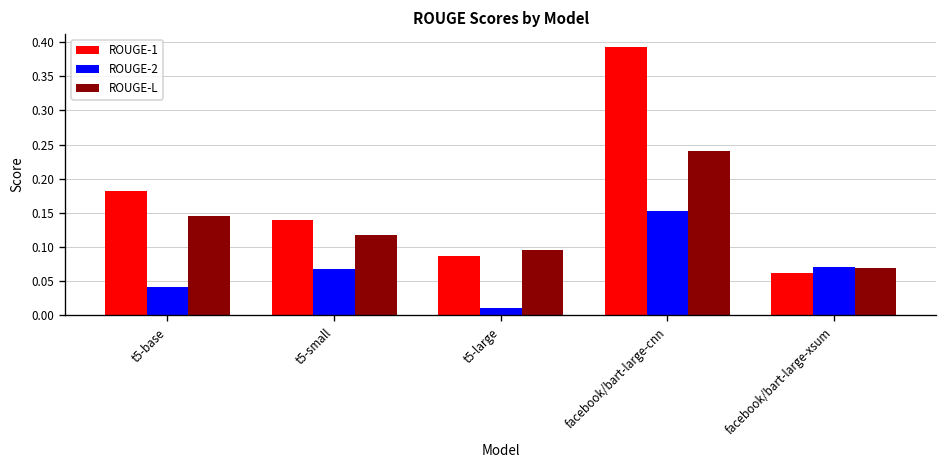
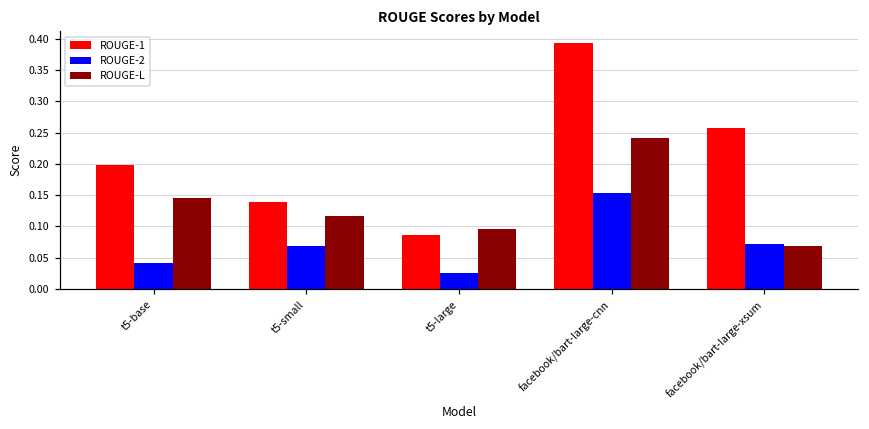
  {
    "ROUGE-1": {
-     "t5-base": 0.18,
+     "t5-base": 0.20,
      "t5-small": 0.14,
      "t5-large": 0.09,
      "facebook/bart-large-cnn": 0.39,
-     "facebook/bart-large-xsum": 0.06
+     "facebook/bart-large-xsum": 0.26
    },
    "ROUGE-2": {
      "t5-base": 0.04,
      "t5-small": 0.07,
-     "t5-large": 0.01,
+     "t5-large": 0.03,
      "facebook/bart-large-cnn": 0.15,
      "facebook/bart-large-xsum": 0.07
    },
    "ROUGE-L": {
      "t5-base": 0.15,
      "t5-small": 0.12,
      "t5-large": 0.10,
      "facebook/bart-large-cnn": 0.24,
      "facebook/bart-large-xsum": 0.07
    }
  }
